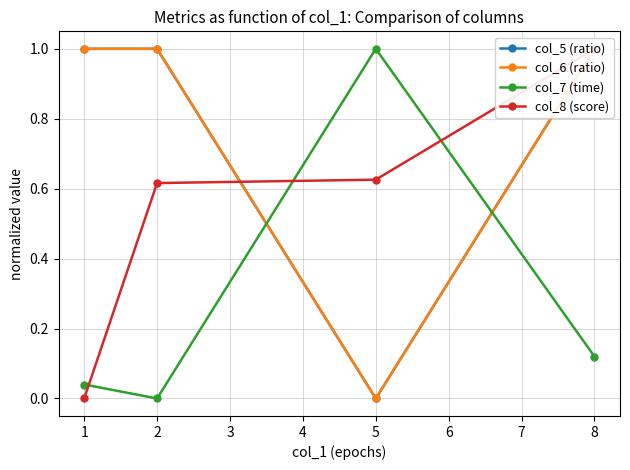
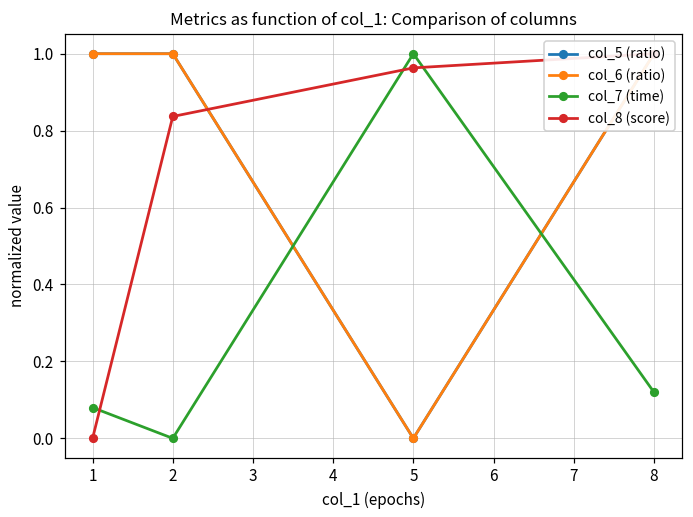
  {
    "col_6 (ratio)": {
      "1": 1.00,
      "2": 1.00,
      "5": 0.00
    },
    "col_7 (time)": {
-     "1": 0.04,
+     "1": 0.08,
      "2": 0.00,
      "5": 1.00,
      "8": 0.12
    },
    "col_8 (score)": {
      "1": 0.00,
-     "2": 0.62,
-     "5": 0.63
+     "2": 0.84,
+     "5": 0.96
    }
  }
